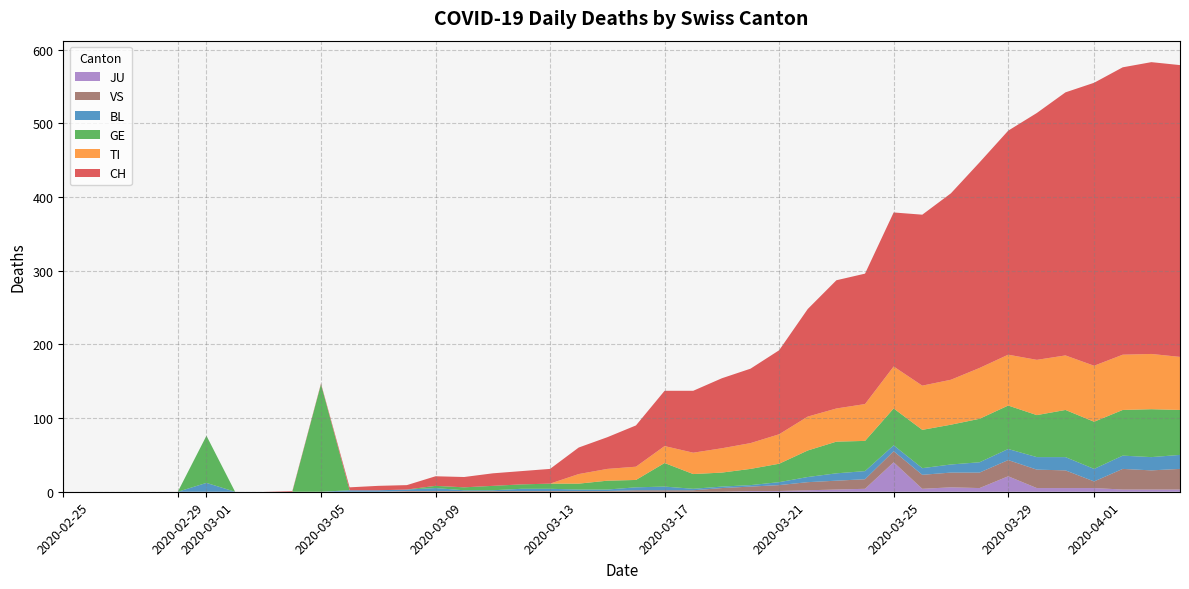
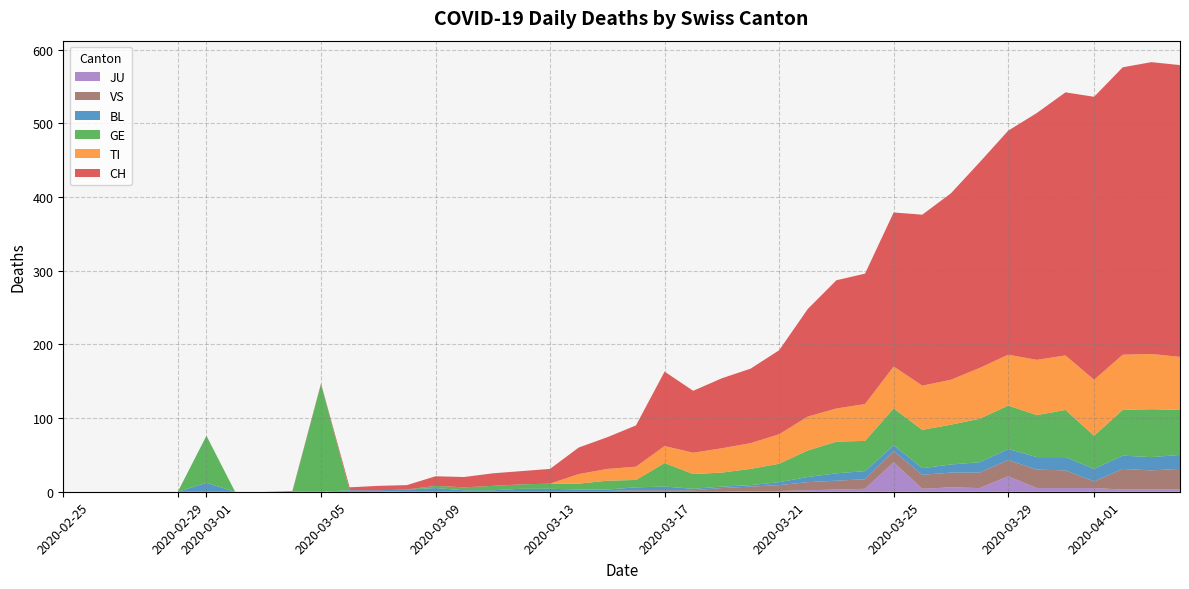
  {
    "JU": {
      "2020-03-25": 40,
      "2020-03-29": 20,
      "2020-04-01": 10
    },
    "VS": {
      "2020-03-21": 10,
      "2020-03-25": 20,
      "2020-03-29": 20,
      "2020-04-01": 10
    },
    "BL": {
      "2020-03-01": 10,
      "2020-03-17": 10,
      "2020-03-21": 0,
      "2020-03-25": 10,
      "2020-03-29": 20,
      "2020-04-01": 20
    },
    "GE": {
      "2020-03-17": 30,
      "2020-03-21": 30,
      "2020-03-25": 50,
      "2020-03-29": 60,
-     "2020-04-01": 60
+     "2020-04-01": 50
    },
    "TI": {
      "2020-03-17": 20,
      "2020-03-21": 40,
      "2020-03-25": 60,
      "2020-03-29": 70,
      "2020-04-01": 80
    },
    "CH": {
      "2020-03-09": 10,
      "2020-03-13": 20,
-     "2020-03-17": 80,
+     "2020-03-17": 100,
      "2020-03-21": 110,
      "2020-03-25": 210,
      "2020-03-29": 300,
      "2020-04-01": 380
    }
  }
